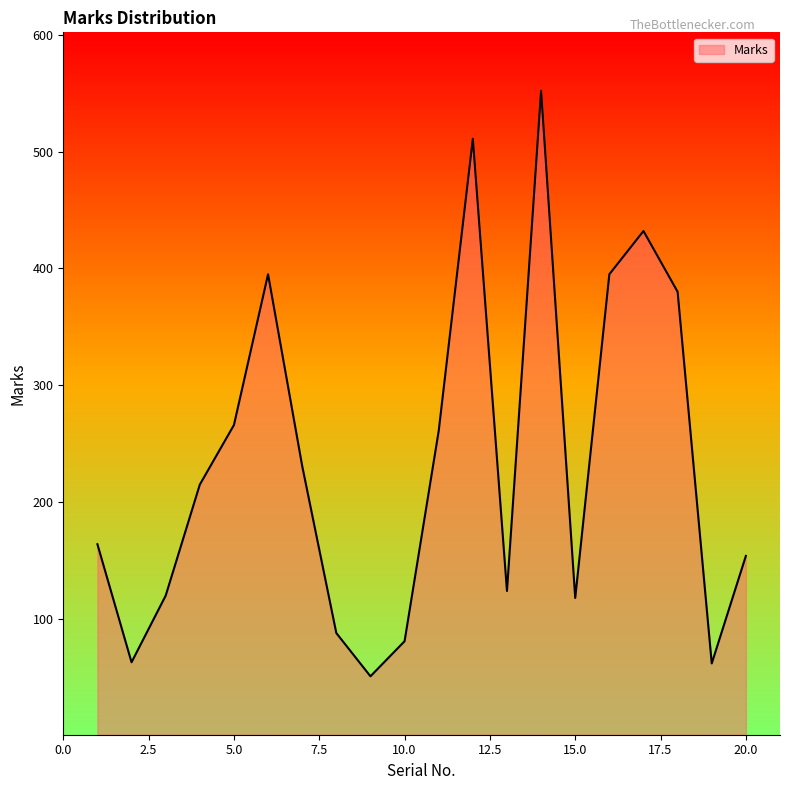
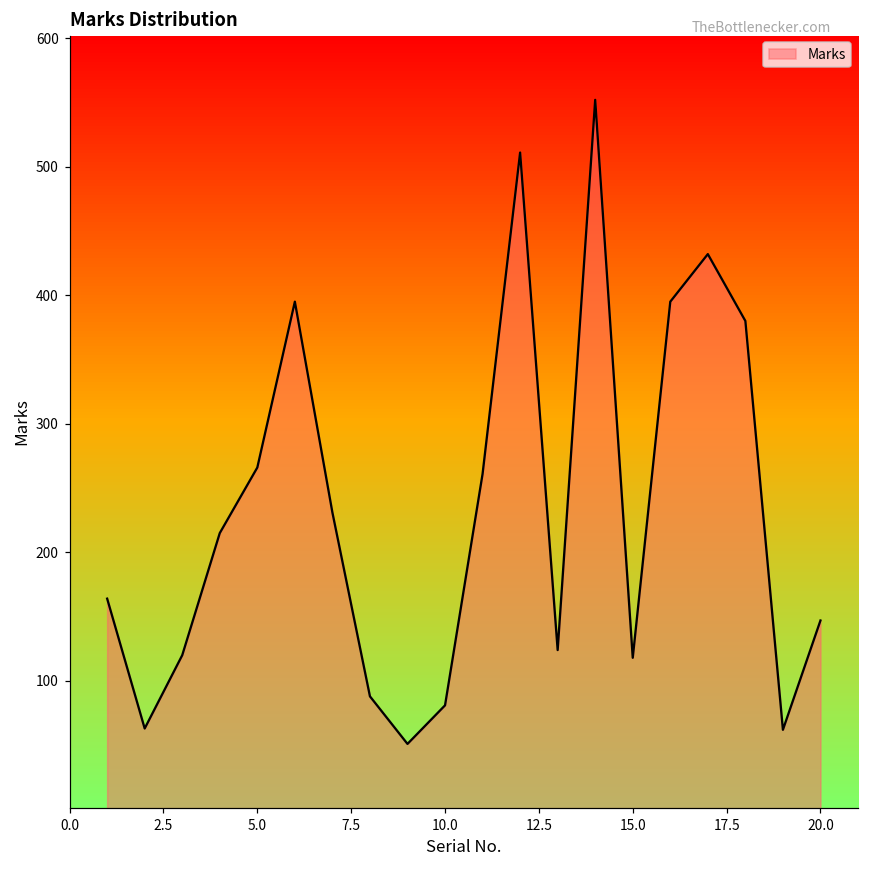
  {
    "5.0": 266,
    "10.0": 81,
    "15.0": 118,
-   "20.0": 154
+   "20.0": 147
  }
